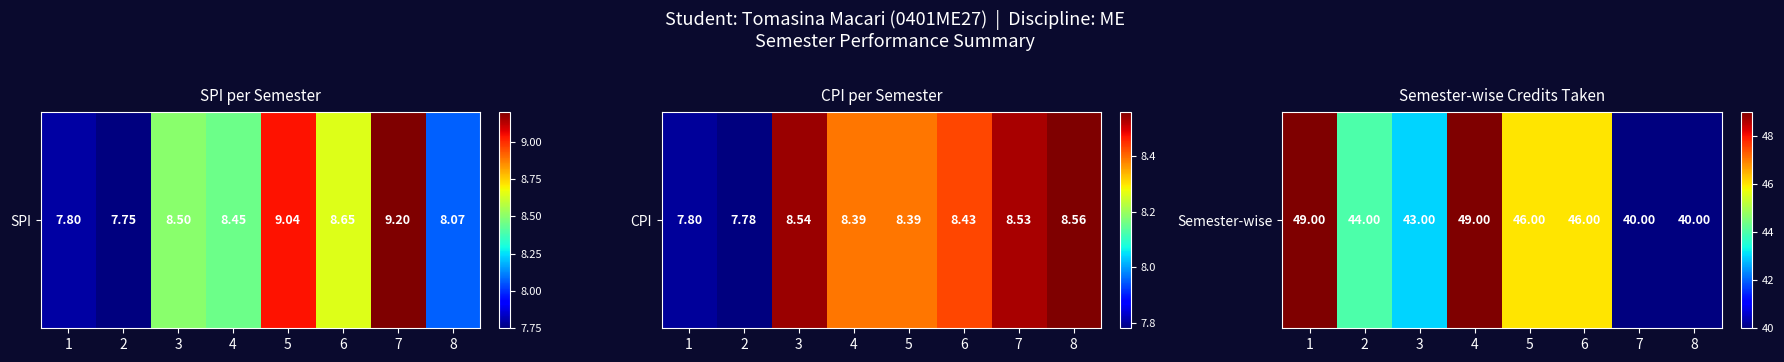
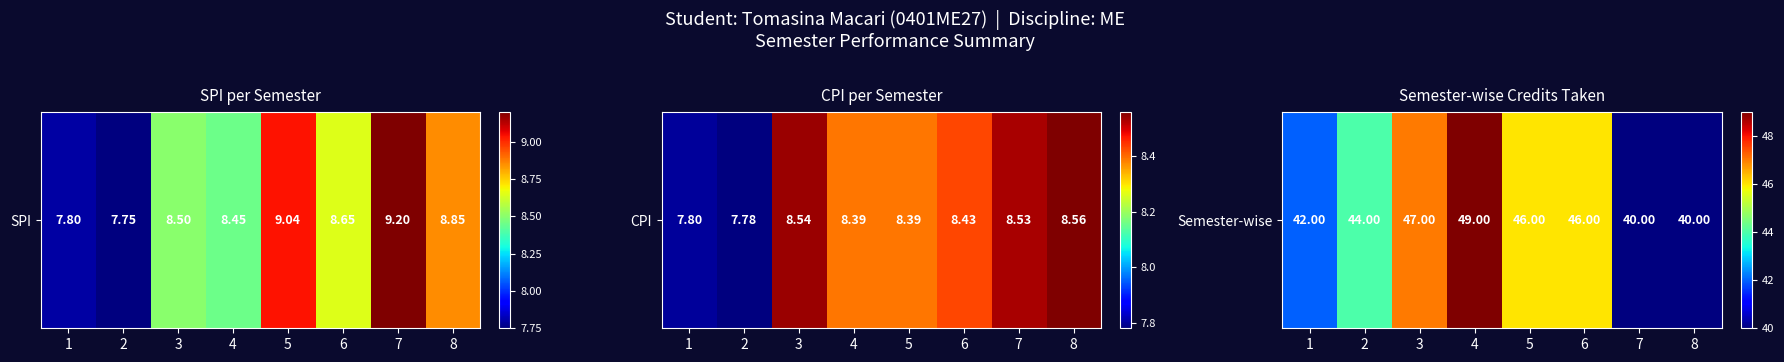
  {
    "SPI per Semester": {
      "SPI": {
        "1": 7.80,
        "2": 7.75,
        "3": 8.50,
        "4": 8.45,
        "5": 9.04,
        "6": 8.65,
        "7": 9.20,
-       "8": 8.07
+       "8": 8.85
      }
    },
    "CPI per Semester": {
      "CPI": {
        "1": 7.80,
        "2": 7.78,
        "3": 8.54,
        "4": 8.39,
        "5": 8.39,
        "6": 8.43,
        "7": 8.53,
        "8": 8.56
      }
    },
    "Semester-wise Credits Taken": {
      "Semester-wise": {
-       "1": 49.00,
+       "1": 42.00,
        "2": 44.00,
-       "3": 43.00,
+       "3": 47.00,
        "4": 49.00,
        "5": 46.00,
        "6": 46.00,
        "7": 40.00,
        "8": 40.00
      }
    }
  }
